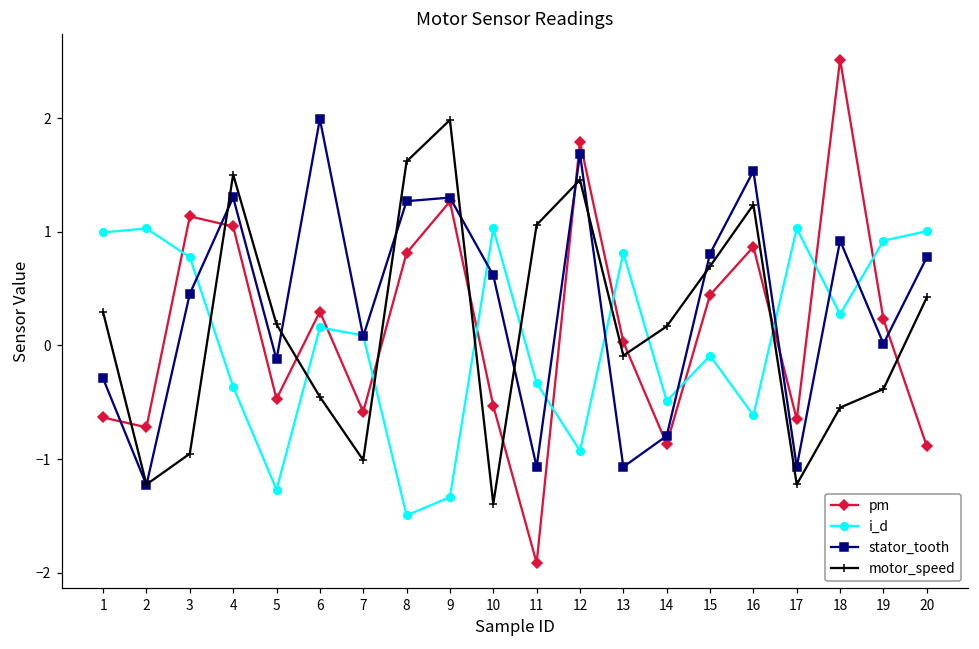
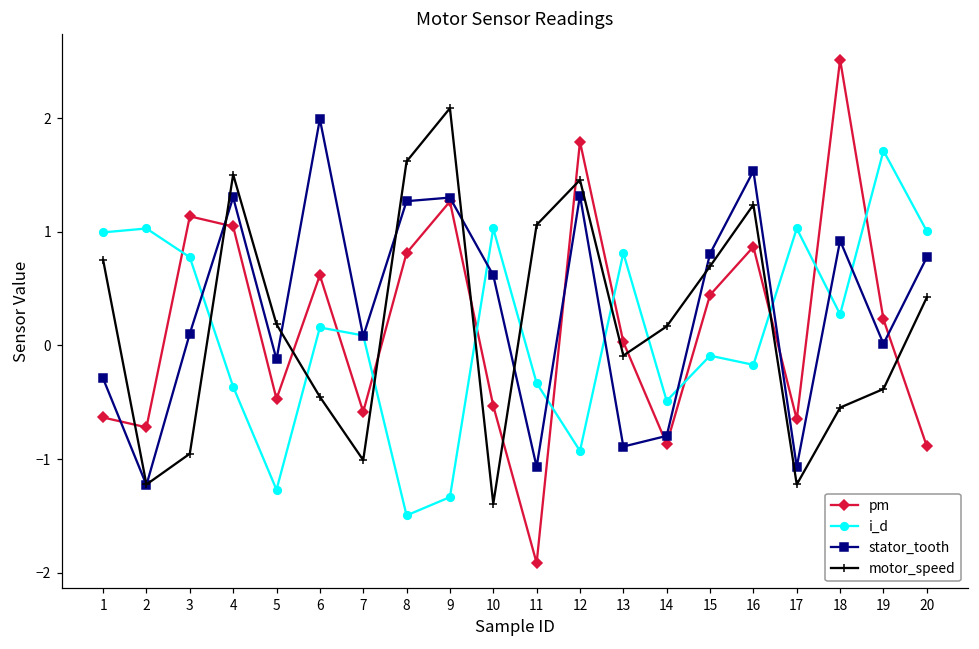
  {
    "pm": {
      "1": -0.63,
      "2": -0.72,
      "3": 1.14,
      "4": 1.05,
      "5": -0.47,
-     "6": 0.30,
+     "6": 0.62,
      "7": -0.58,
      "8": 0.81,
      "9": 1.27,
      "10": -0.53,
      "11": -1.91,
      "12": 1.79,
      "13": 0.03,
      "14": -0.87,
      "15": 0.44,
      "16": 0.87,
      "17": -0.65,
      "18": 2.51,
      "19": 0.23,
      "20": -0.89
    },
    "i_d": {
      "1": 0.99,
      "2": 1.03,
      "3": 0.78,
      "4": -0.36,
      "5": -1.27,
      "6": 0.16,
      "8": -1.49,
      "9": -1.33,
      "10": 1.03,
      "11": -0.33,
      "12": -0.93,
      "13": 0.81,
      "14": -0.49,
      "15": -0.09,
-     "16": -0.62,
+     "16": -0.17,
      "17": 1.03,
      "18": 0.27,
-     "19": 0.92,
+     "19": 1.71,
      "20": 1.01
    },
    "stator_tooth": {
      "1": -0.29,
-     "3": 0.45,
+     "3": 0.10,
      "4": 1.30,
      "5": -0.12,
      "6": 1.99,
      "8": 1.27,
      "9": 1.30,
      "10": 0.62,
      "11": -1.07,
-     "12": 1.69,
-     "13": -1.07,
+     "12": 1.32,
+     "13": -0.89,
      "14": -0.79,
      "15": 0.81,
      "16": 1.54,
      "17": -1.07,
      "18": 0.92,
      "19": 0.02,
      "20": 0.78
    },
    "motor_speed": {
-     "1": 0.29,
+     "1": 0.75,
      "3": -0.95,
      "4": 1.50,
      "5": 0.19,
      "6": -0.45,
      "7": -1.01,
      "8": 1.62,
-     "9": 1.98,
+     "9": 2.09,
      "10": -1.39,
      "11": 1.06,
      "12": 1.46,
      "13": -0.09,
      "14": 0.17,
      "15": 0.70,
      "16": 1.24,
      "17": -1.22,
      "18": -0.55,
      "19": -0.38,
      "20": 0.42
    }
  }
